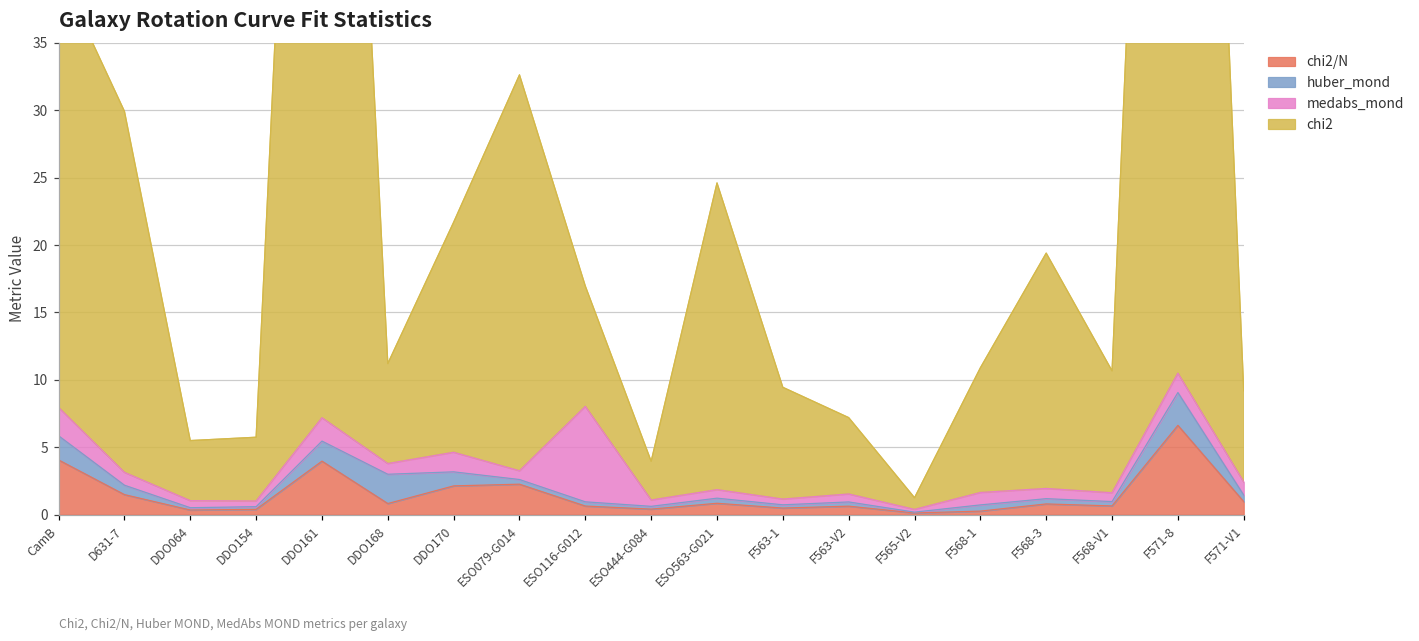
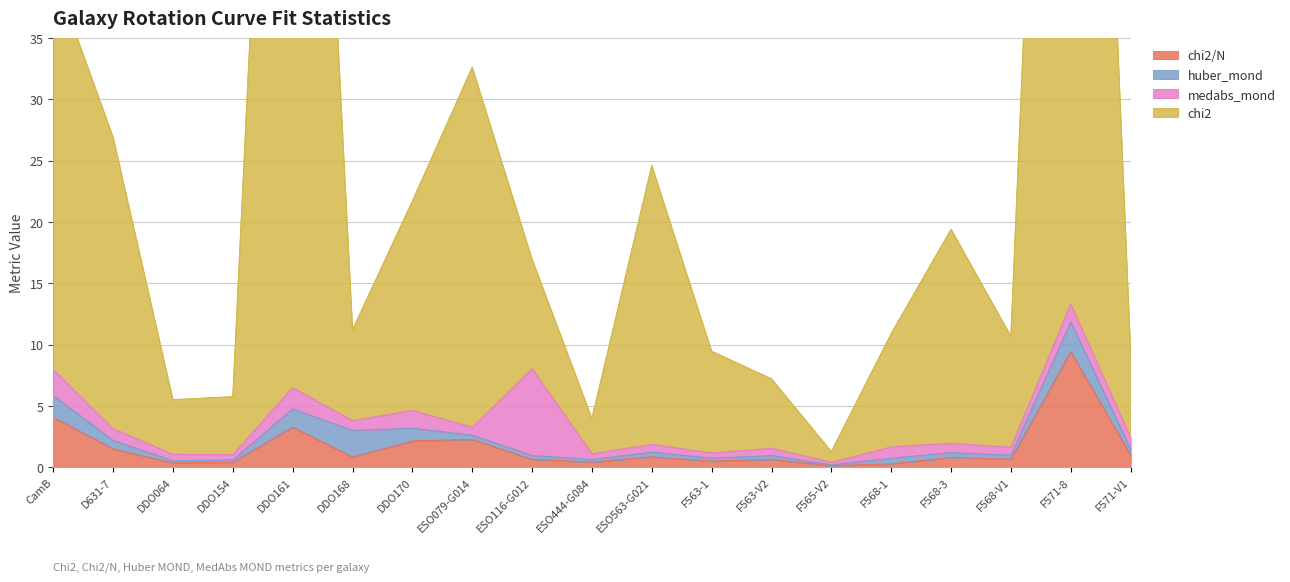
  {
    "chi2/N": {
      "CamB": 4.1,
      "D631-7": 1.5,
-     "DDO161": 4.0,
+     "DDO161": 3.3,
      "DDO168": 0.8,
      "DDO170": 2.1,
      "ESO079-G014": 2.3,
      "ESO116-G012": 0.6,
      "ESO563-G021": 0.8,
      "F563-1": 0.5,
      "F563-V2": 0.6,
      "F568-1": 0.3,
      "F568-3": 0.8,
      "F568-V1": 0.6,
-     "F571-8": 6.6,
+     "F571-8": 9.4,
      "F571-V1": 1.0
    },
    "huber_mond": {
      "CamB": 1.8,
      "D631-7": 0.7,
      "DDO161": 1.5,
      "DDO168": 2.2,
      "DDO170": 1.0,
      "ESO079-G014": 0.3,
      "ESO116-G012": 0.3,
      "ESO563-G021": 0.4,
      "F563-1": 0.2,
      "F563-V2": 0.3,
      "F568-1": 0.5,
      "F568-3": 0.4,
      "F568-V1": 0.3,
      "F571-8": 2.4,
      "F571-V1": 0.5
    },
    "medabs_mond": {
      "CamB": 2.1,
      "D631-7": 1.0,
      "DDO064": 0.5,
      "DDO154": 0.4,
      "DDO161": 1.7,
      "DDO168": 0.8,
      "DDO170": 1.5,
      "ESO079-G014": 0.6,
      "ESO116-G012": 7.1,
      "ESO444-G084": 0.5,
      "ESO563-G021": 0.6,
      "F563-1": 0.4,
      "F563-V2": 0.6,
      "F568-1": 0.9,
      "F568-3": 0.8,
      "F568-V1": 0.7,
      "F571-8": 1.4,
      "F571-V1": 1.0
    },
    "chi2": {
-     "D631-7": 26.8,
+     "D631-7": 23.8,
      "DDO064": 4.5,
      "DDO154": 4.7,
      "DDO168": 7.4,
      "DDO170": 17.1,
      "ESO079-G014": 29.4,
      "ESO116-G012": 8.9,
      "ESO444-G084": 2.9,
      "ESO563-G021": 22.8,
      "F563-1": 8.3,
      "F563-V2": 5.7,
      "F565-V2": 0.9,
      "F568-1": 9.2,
      "F568-3": 17.5,
      "F568-V1": 9.0,
      "F571-V1": 6.8
    }
  }
